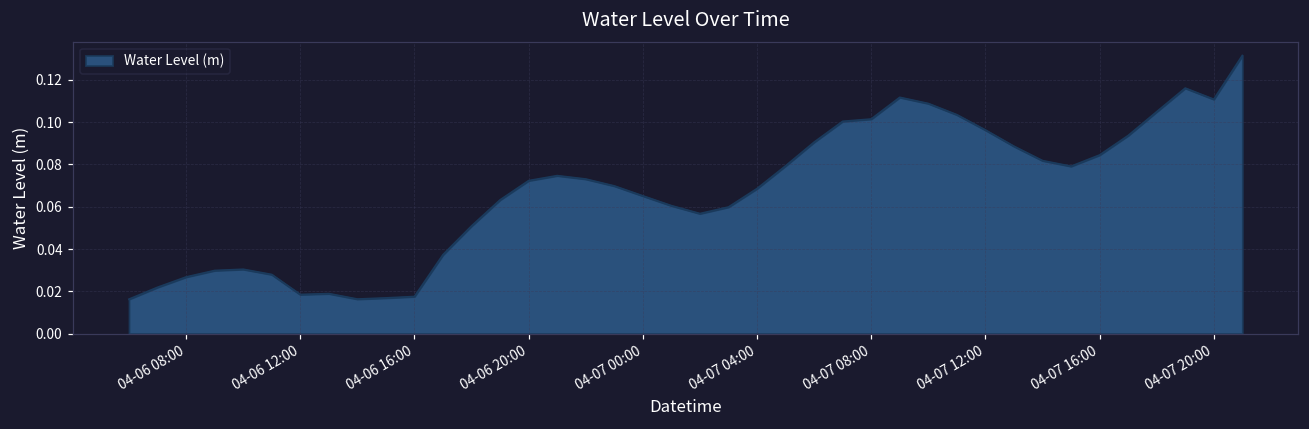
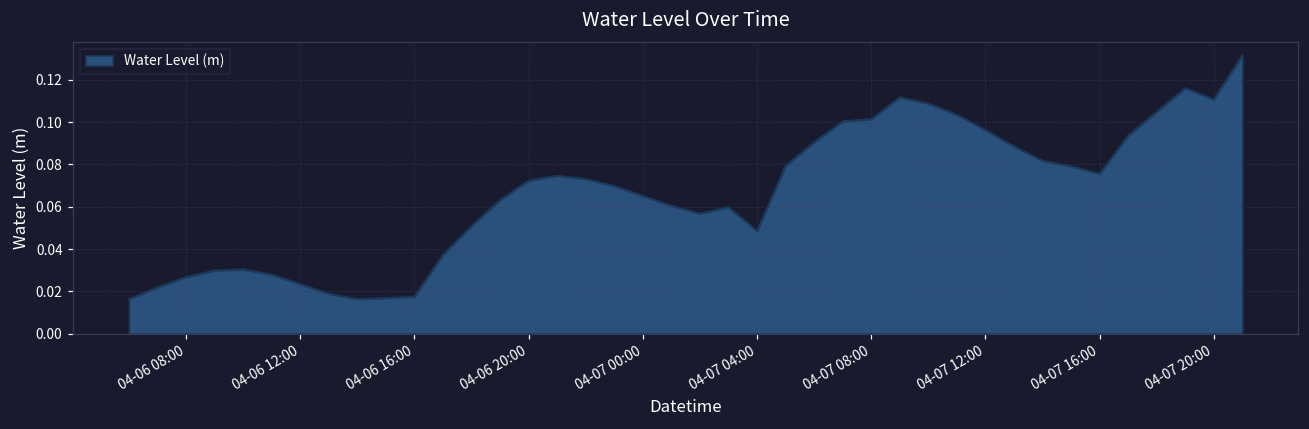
  {
    "04-06 08:00": 0.027,
-   "04-06 12:00": 0.018,
+   "04-06 12:00": 0.023,
    "04-06 16:00": 0.018,
    "04-06 20:00": 0.072,
    "04-07 00:00": 0.065,
-   "04-07 04:00": 0.069,
+   "04-07 04:00": 0.048,
    "04-07 08:00": 0.101,
    "04-07 12:00": 0.096,
-   "04-07 16:00": 0.084,
+   "04-07 16:00": 0.076,
    "04-07 20:00": 0.111
  }
